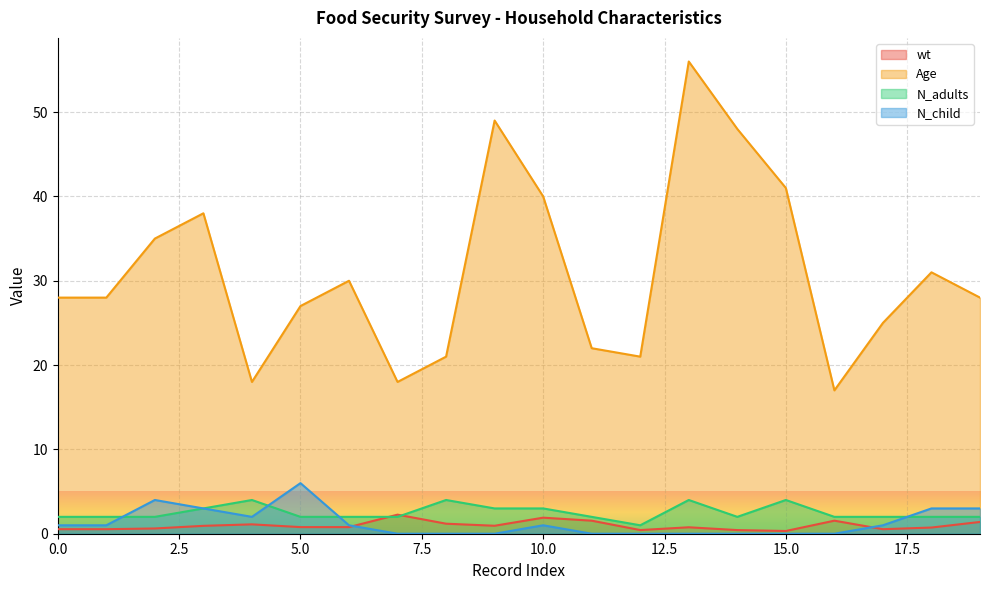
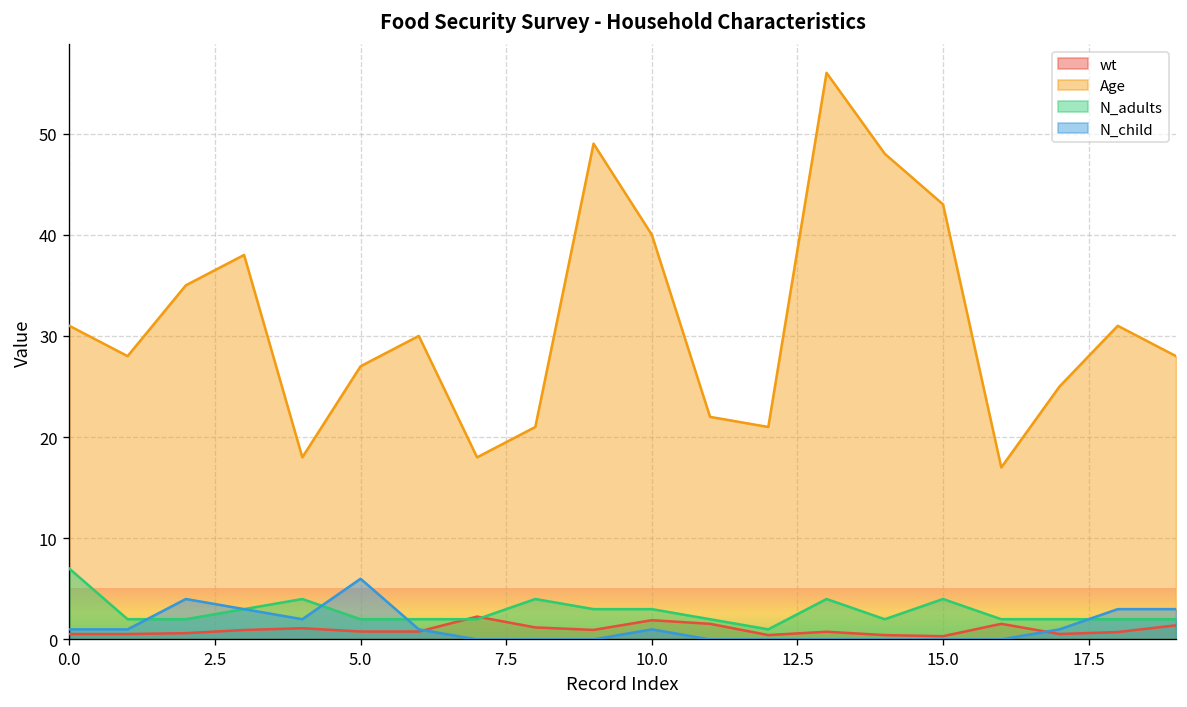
  {
    "wt": {
      "0.0": 1,
      "5.0": 1,
      "10.0": 2,
      "15.0": 0
    },
    "Age": {
-     "0.0": 28,
+     "0.0": 31,
      "5.0": 27,
      "10.0": 40,
-     "15.0": 41
+     "15.0": 43
    },
    "N_adults": {
-     "0.0": 2,
+     "0.0": 7,
      "5.0": 2,
      "10.0": 3,
      "15.0": 4
    },
    "N_child": {
      "0.0": 1,
      "5.0": 6,
      "10.0": 1,
      "15.0": 0
    }
  }
